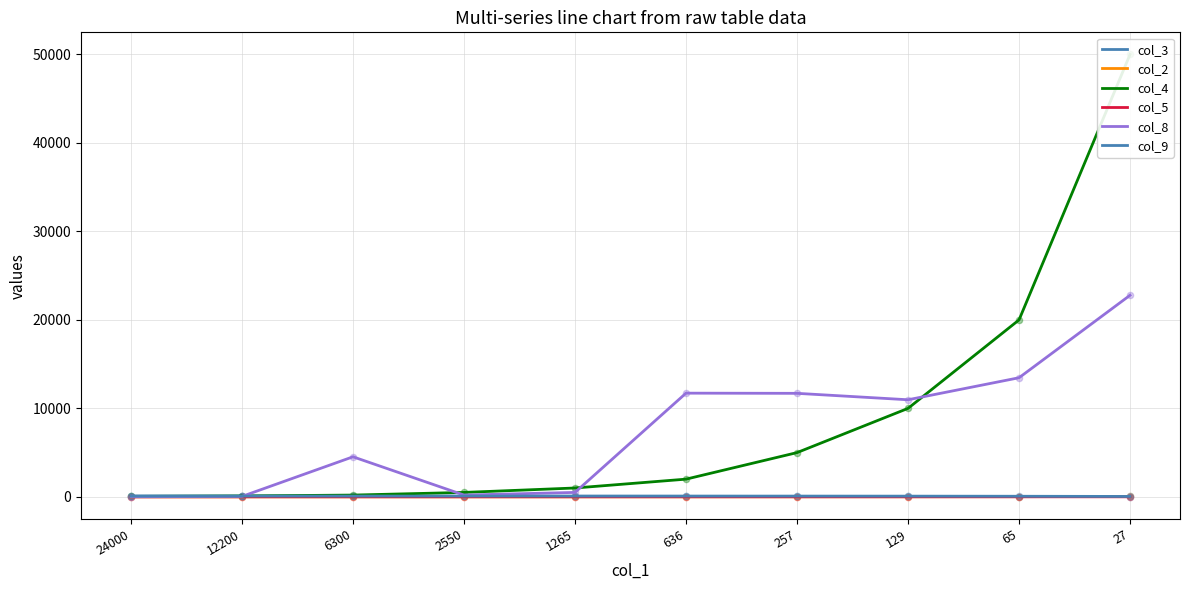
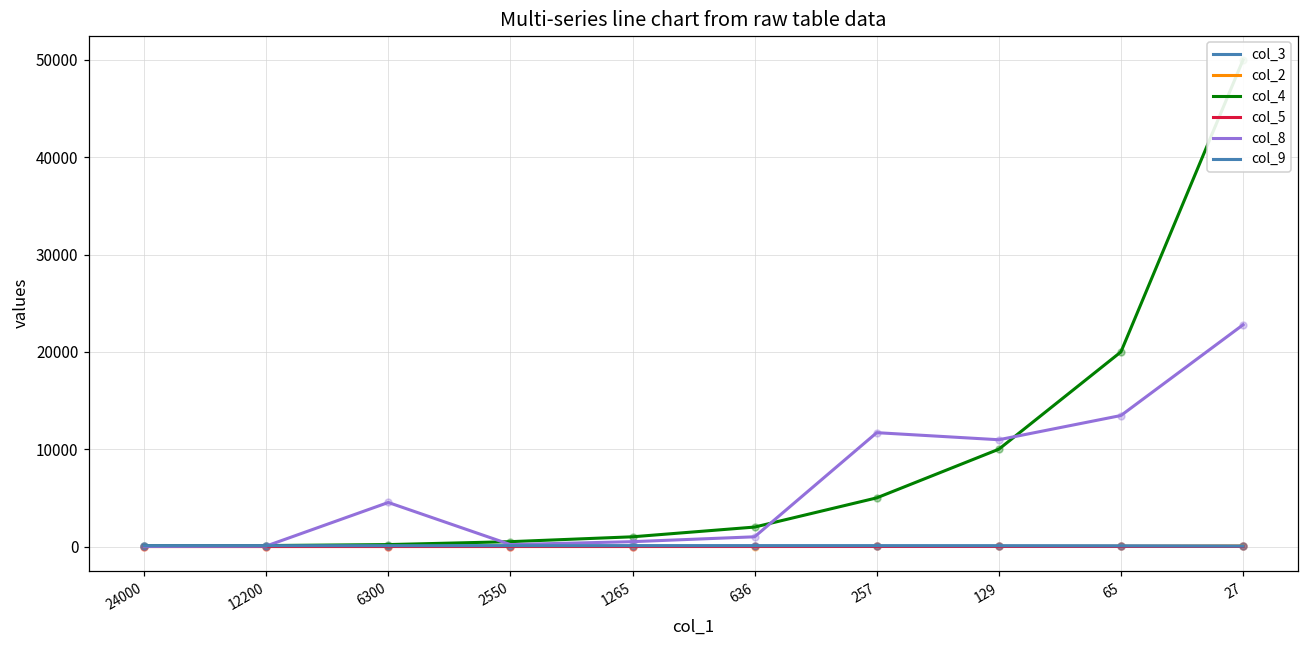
  {
    "col_4": {
      "2550": 1000,
      "1265": 1000,
      "636": 2000,
      "257": 5000,
      "129": 10000,
      "65": 20000
    },
    "col_8": {
      "6300": 5000,
      "1265": 1000,
-     "636": 12000,
+     "636": 1000,
      "257": 12000,
      "129": 11000,
      "65": 13000,
      "27": 23000
    }
  }
